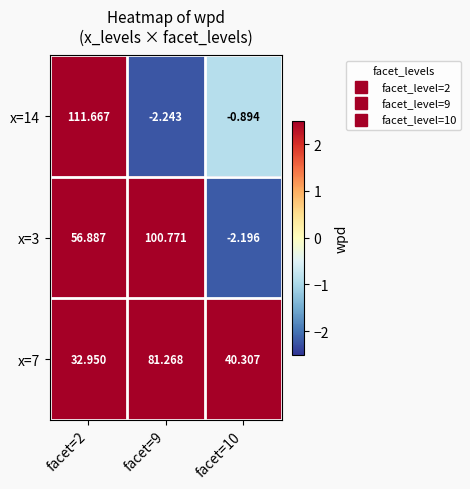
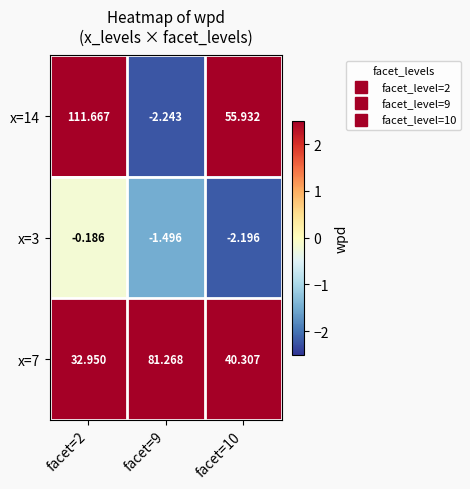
  {
    "x=14": {
      "facet=2": 111.667,
      "facet=9": -2.243,
-     "facet=10": -0.894
+     "facet=10": 55.932
    },
    "x=3": {
-     "facet=2": 56.887,
-     "facet=9": 100.771,
+     "facet=2": -0.186,
+     "facet=9": -1.496,
      "facet=10": -2.196
    },
    "x=7": {
      "facet=2": 32.950,
      "facet=9": 81.268,
      "facet=10": 40.307
    }
  }
